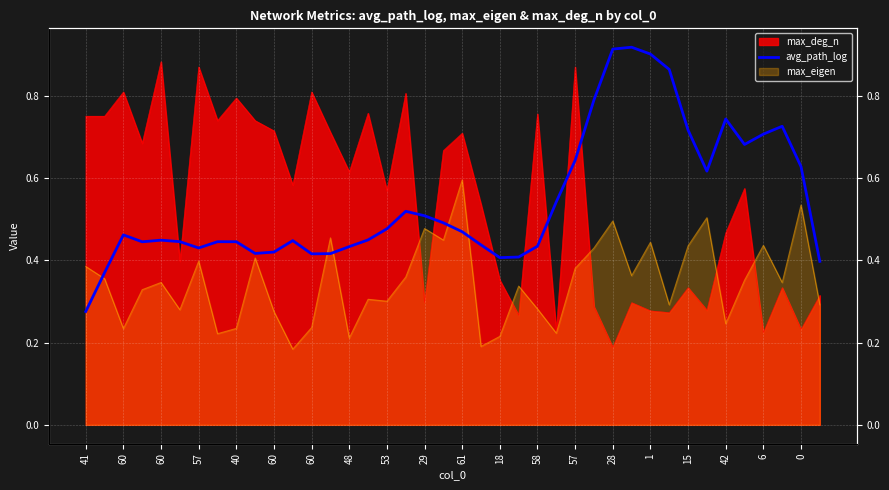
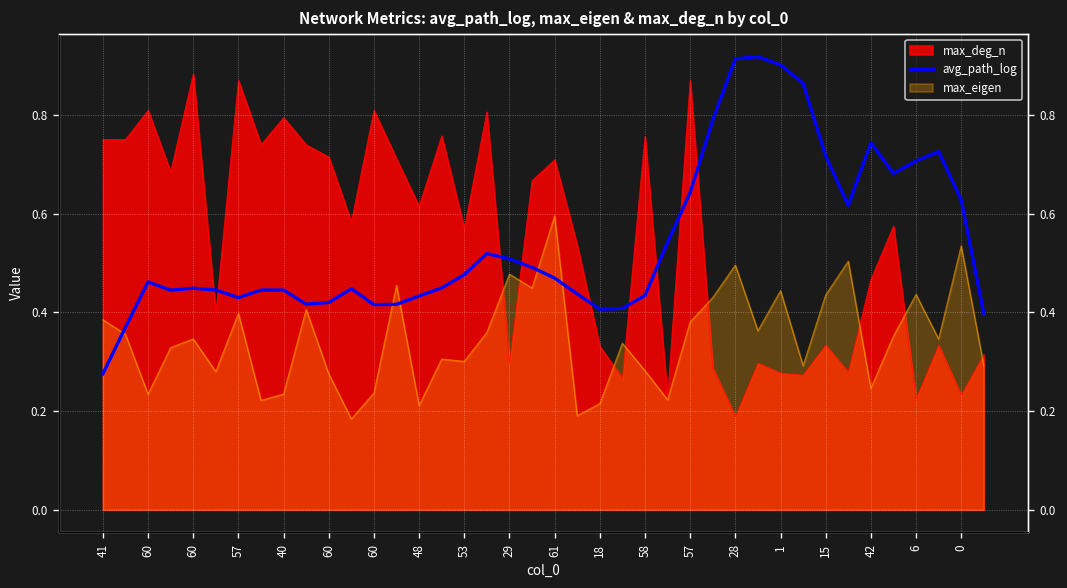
  {
    "max_deg_n": {
      "41": 0.75,
      "40": 0.79,
      "48": 0.61,
      "53": 0.57,
      "61": 0.71,
-     "18": 0.35,
+     "18": 0.33,
      "58": 0.76,
      "28": 0.19,
      "42": 0.47,
      "6": 0.22,
      "0": 0.23
    },
    "avg_path_log": {
      "41": 0.28,
      "40": 0.44,
      "48": 0.43,
      "53": 0.48,
      "61": 0.47,
      "18": 0.41,
      "58": 0.43,
      "28": 0.91,
      "42": 0.74,
      "6": 0.71,
      "0": 0.63
    },
    "max_eigen": {
      "41": 0.38,
      "40": 0.23,
      "48": 0.21,
      "53": 0.30,
      "61": 0.60,
      "18": 0.22,
      "58": 0.28,
      "28": 0.50,
      "42": 0.25,
      "6": 0.44,
      "0": 0.53
    }
  }
